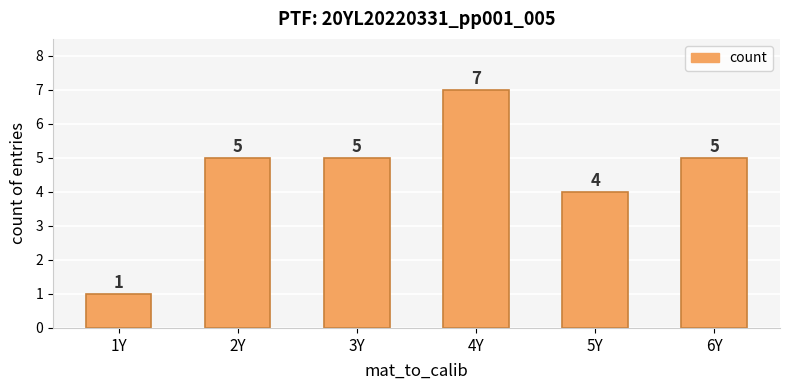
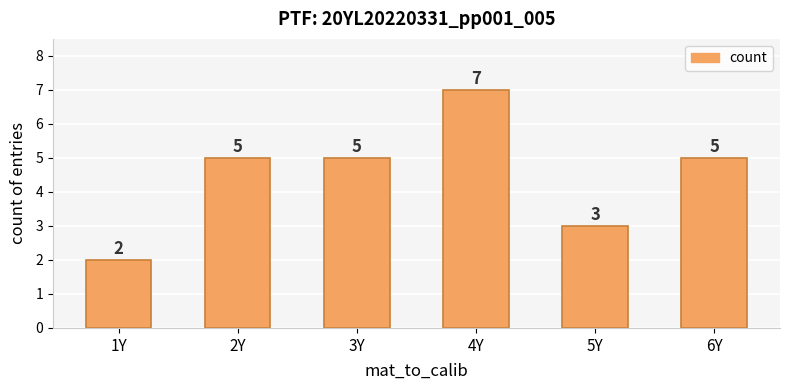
  {
-   "1Y": 1,
+   "1Y": 2,
    "2Y": 5,
    "3Y": 5,
    "4Y": 7,
-   "5Y": 4,
+   "5Y": 3,
    "6Y": 5
  }
